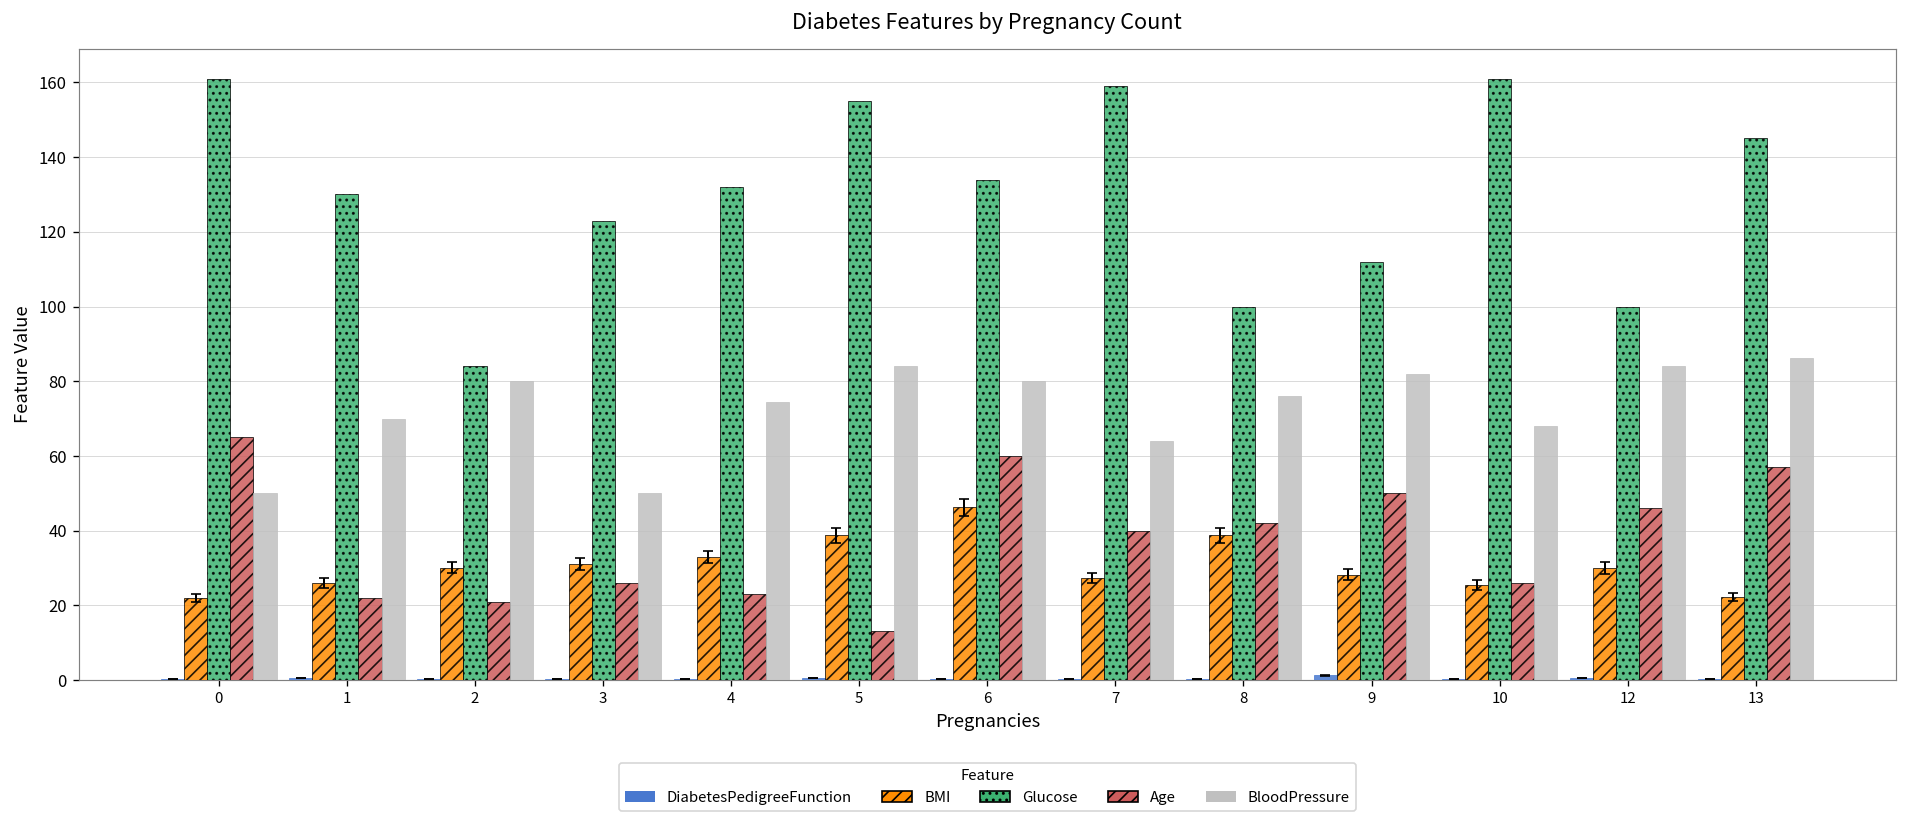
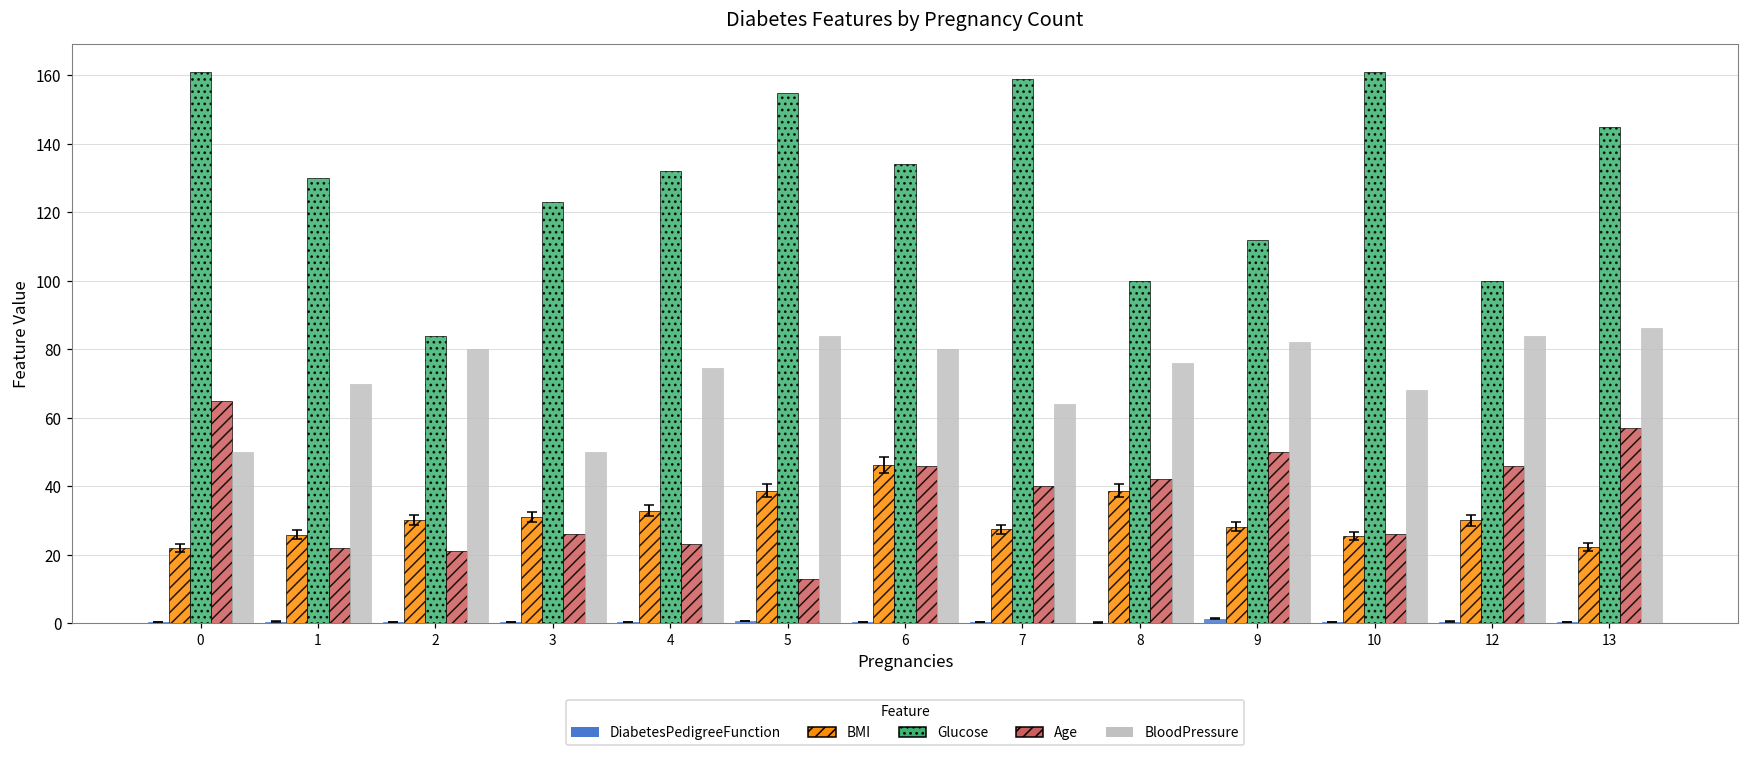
  {
    "BMI": {
      "0": 22,
      "1": 26,
      "2": 30,
      "3": 31,
      "4": 33,
      "5": 39,
      "6": 46,
      "7": 27,
      "8": 39,
      "9": 28,
      "10": 26,
      "12": 30,
      "13": 22
    },
    "Age": {
      "0": 65,
      "1": 22,
      "2": 21,
      "3": 26,
      "4": 23,
      "5": 13,
-     "6": 60,
+     "6": 46,
      "7": 40,
      "8": 42,
      "9": 50,
      "10": 26,
      "12": 46,
      "13": 57
    },
    "BloodPressure": {
      "0": 50,
      "1": 70,
      "2": 80,
      "3": 50,
      "4": 75,
      "5": 84,
      "6": 80,
      "7": 64,
      "8": 76,
      "9": 82,
      "10": 68,
      "12": 84,
      "13": 86
    }
  }
